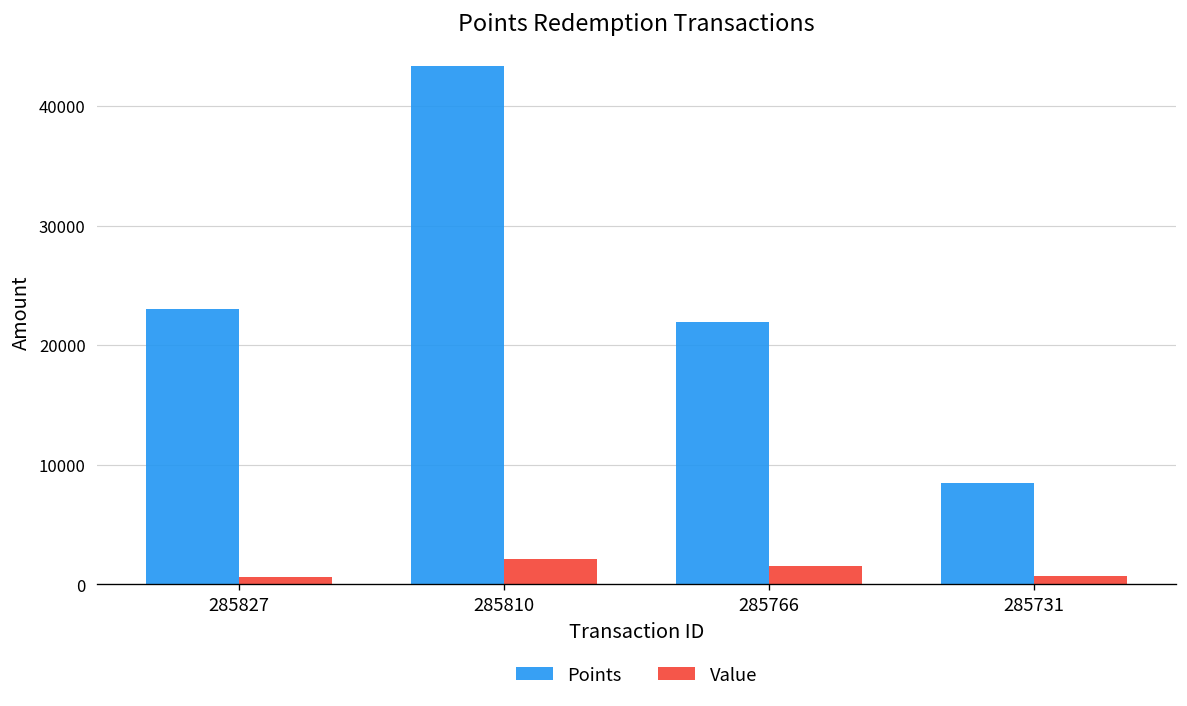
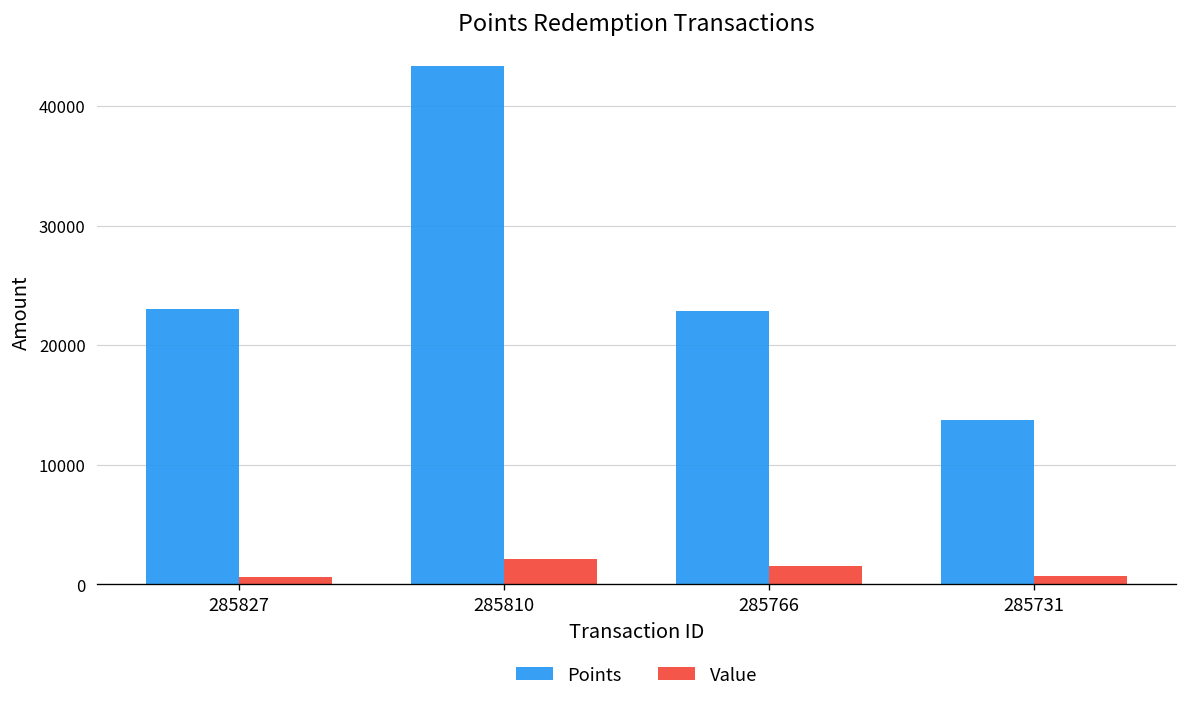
  {
    "Points": {
      "285827": 23000,
      "285810": 43000,
-     "285766": 22000,
-     "285731": 8000
+     "285766": 23000,
+     "285731": 14000
    },
    "Value": {
      "285827": 1000,
      "285810": 2000,
      "285766": 2000,
      "285731": 1000
    }
  }
